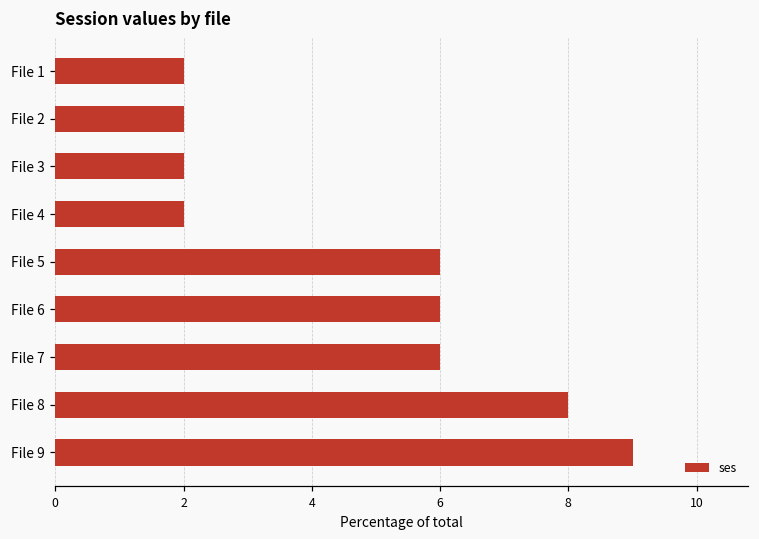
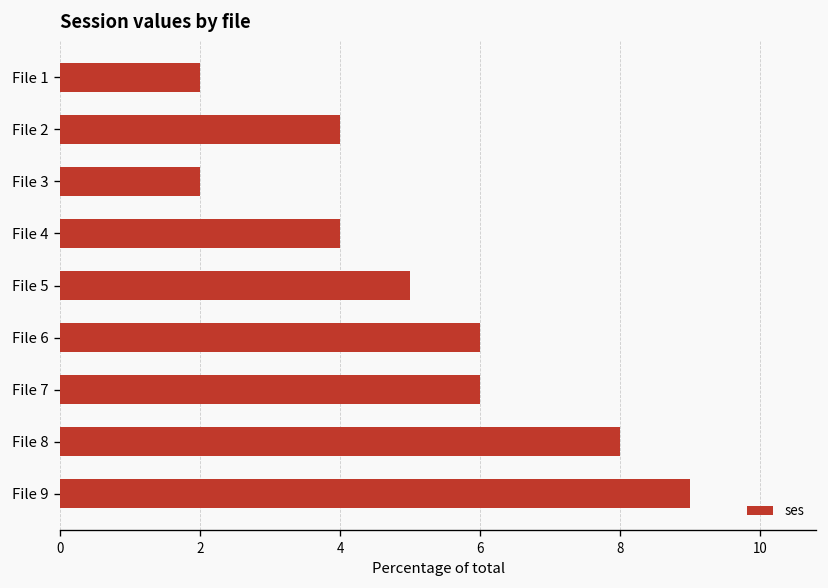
  {
    "File 1": 2,
-   "File 2": 2,
+   "File 2": 4,
    "File 3": 2,
-   "File 4": 2,
-   "File 5": 6,
+   "File 4": 4,
+   "File 5": 5,
    "File 6": 6,
    "File 7": 6,
    "File 8": 8,
    "File 9": 9
  }
